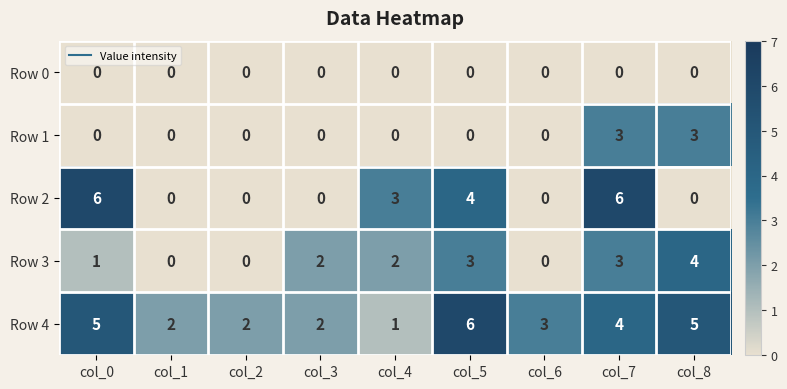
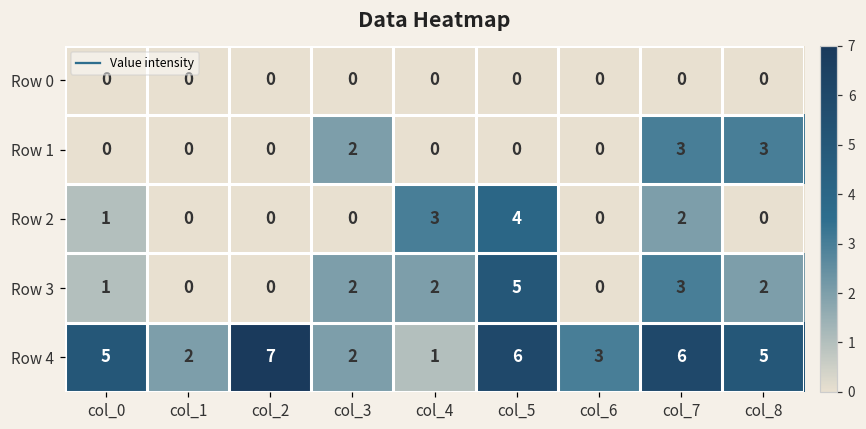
  {
    "Row 0": {
      "col_2": 0,
      "col_3": 0,
      "col_4": 0,
      "col_5": 0,
      "col_6": 0,
      "col_7": 0,
      "col_8": 0
    },
    "Row 1": {
      "col_0": 0,
      "col_1": 0,
      "col_2": 0,
-     "col_3": 0,
+     "col_3": 2,
      "col_4": 0,
      "col_5": 0,
      "col_6": 0,
      "col_7": 3,
      "col_8": 3
    },
    "Row 2": {
-     "col_0": 6,
+     "col_0": 1,
      "col_1": 0,
      "col_2": 0,
      "col_3": 0,
      "col_4": 3,
      "col_5": 4,
      "col_6": 0,
-     "col_7": 6,
+     "col_7": 2,
      "col_8": 0
    },
    "Row 3": {
      "col_0": 1,
      "col_1": 0,
      "col_2": 0,
      "col_3": 2,
      "col_4": 2,
-     "col_5": 3,
+     "col_5": 5,
      "col_6": 0,
      "col_7": 3,
-     "col_8": 4
+     "col_8": 2
    },
    "Row 4": {
      "col_0": 5,
      "col_1": 2,
-     "col_2": 2,
+     "col_2": 7,
      "col_3": 2,
      "col_4": 1,
      "col_5": 6,
      "col_6": 3,
-     "col_7": 4,
+     "col_7": 6,
      "col_8": 5
    }
  }
